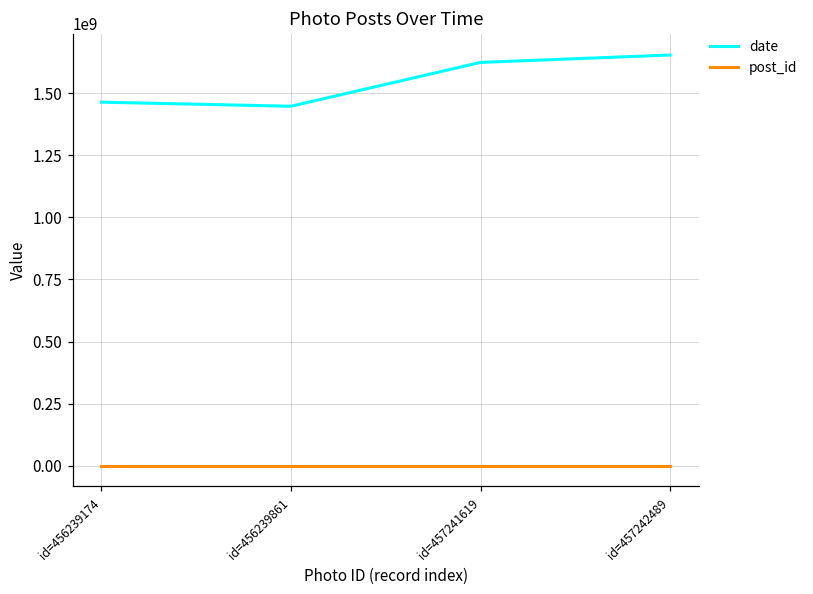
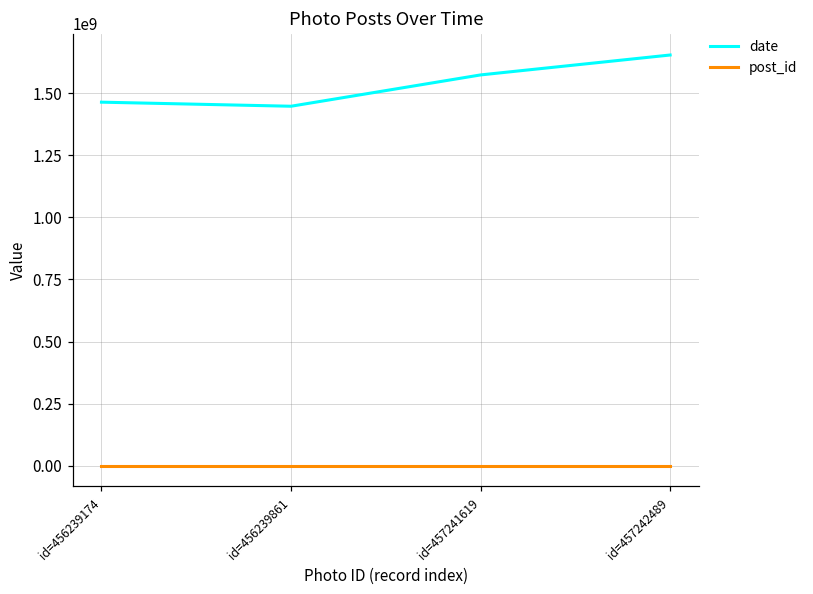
  {
    "date": {
      "id=456239174": 1460000000,
      "id=456239861": 1450000000,
-     "id=457241619": 1620000000,
+     "id=457241619": 1570000000,
      "id=457242489": 1650000000
    },
    "post_id": {
      "id=456239174": 0,
      "id=456239861": 0,
      "id=457241619": 0,
      "id=457242489": 0
    }
  }
